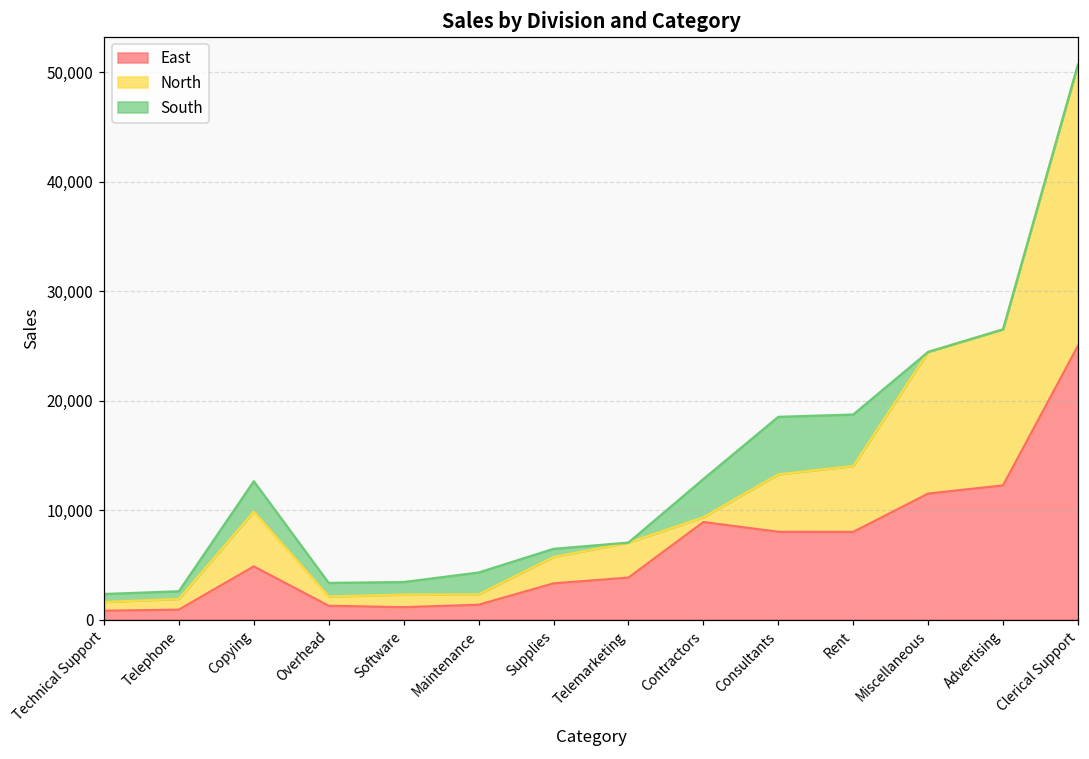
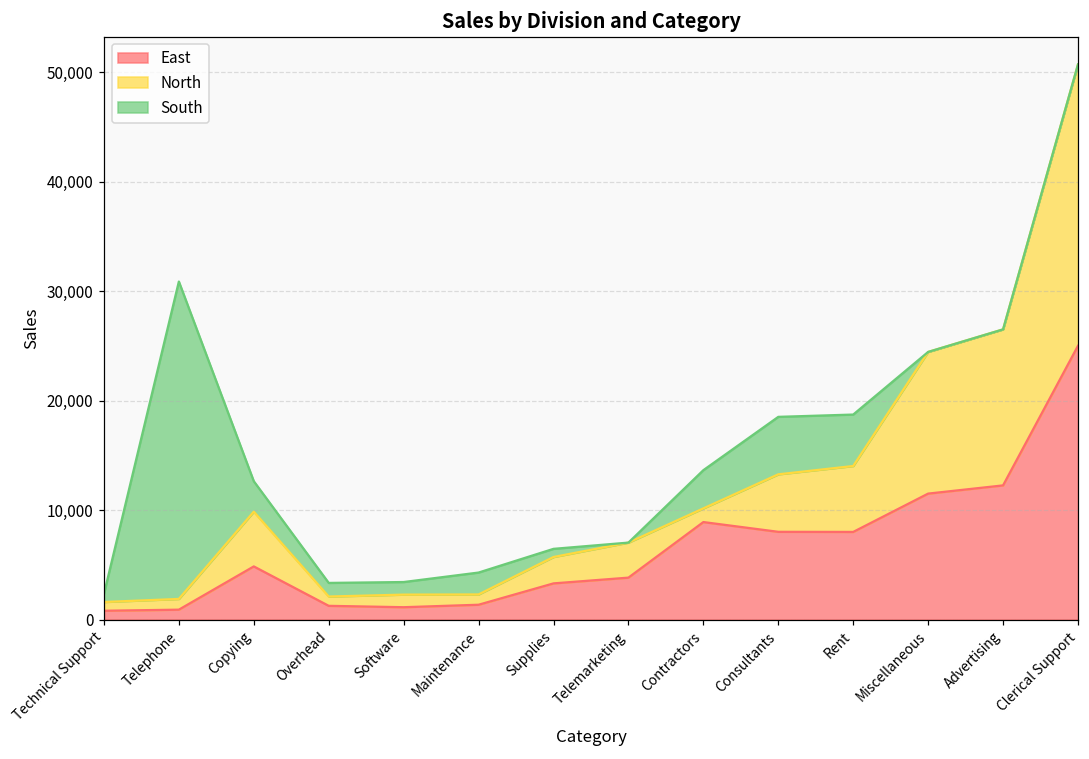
  {
    "East": {
      "Technical Support": "1,000",
      "Telephone": "1,000",
      "Copying": "5,000",
      "Overhead": "1,000",
      "Software": "1,000",
      "Maintenance": "1,000",
      "Supplies": "3,000",
      "Telemarketing": "4,000",
      "Contractors": "9,000",
      "Consultants": "8,000",
      "Rent": "8,000",
      "Miscellaneous": "12,000",
      "Advertising": "12,000",
      "Clerical Support": "25,000"
    },
    "North": {
      "Technical Support": "1,000",
      "Telephone": "1,000",
      "Copying": "5,000",
      "Overhead": "1,000",
      "Software": "1,000",
      "Maintenance": "1,000",
      "Supplies": "2,000",
-     "Contractors": "0",
+     "Contractors": "1,000",
      "Consultants": "5,000",
      "Rent": "6,000"
    },
    "South": {
      "Technical Support": "1,000",
-     "Telephone": "1,000",
+     "Telephone": "29,000",
      "Copying": "3,000",
      "Overhead": "1,000",
      "Software": "1,000",
      "Maintenance": "2,000",
      "Supplies": "1,000",
      "Contractors": "3,000",
      "Consultants": "5,000",
      "Rent": "5,000"
    }
  }
